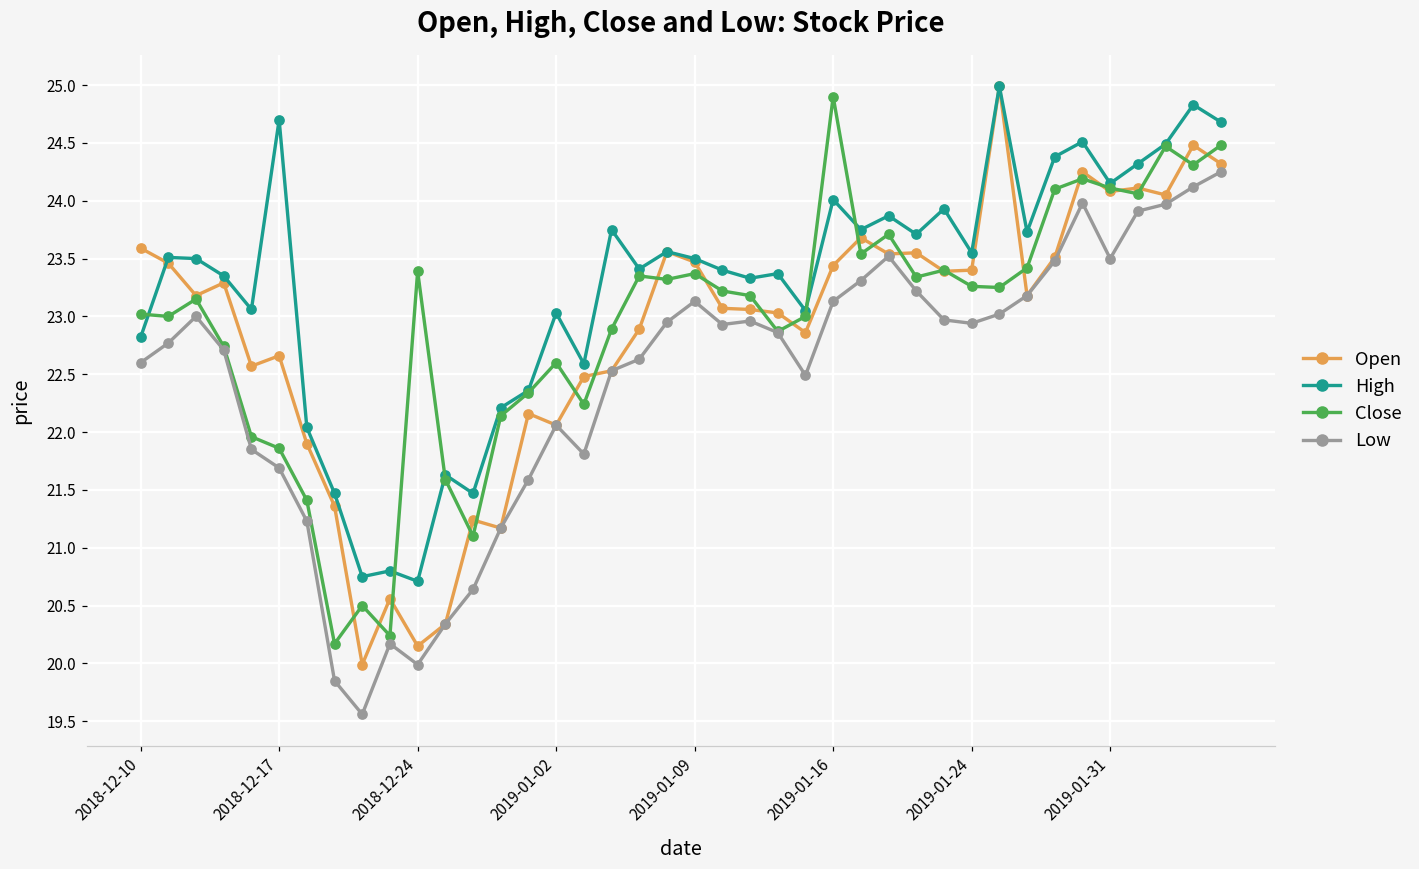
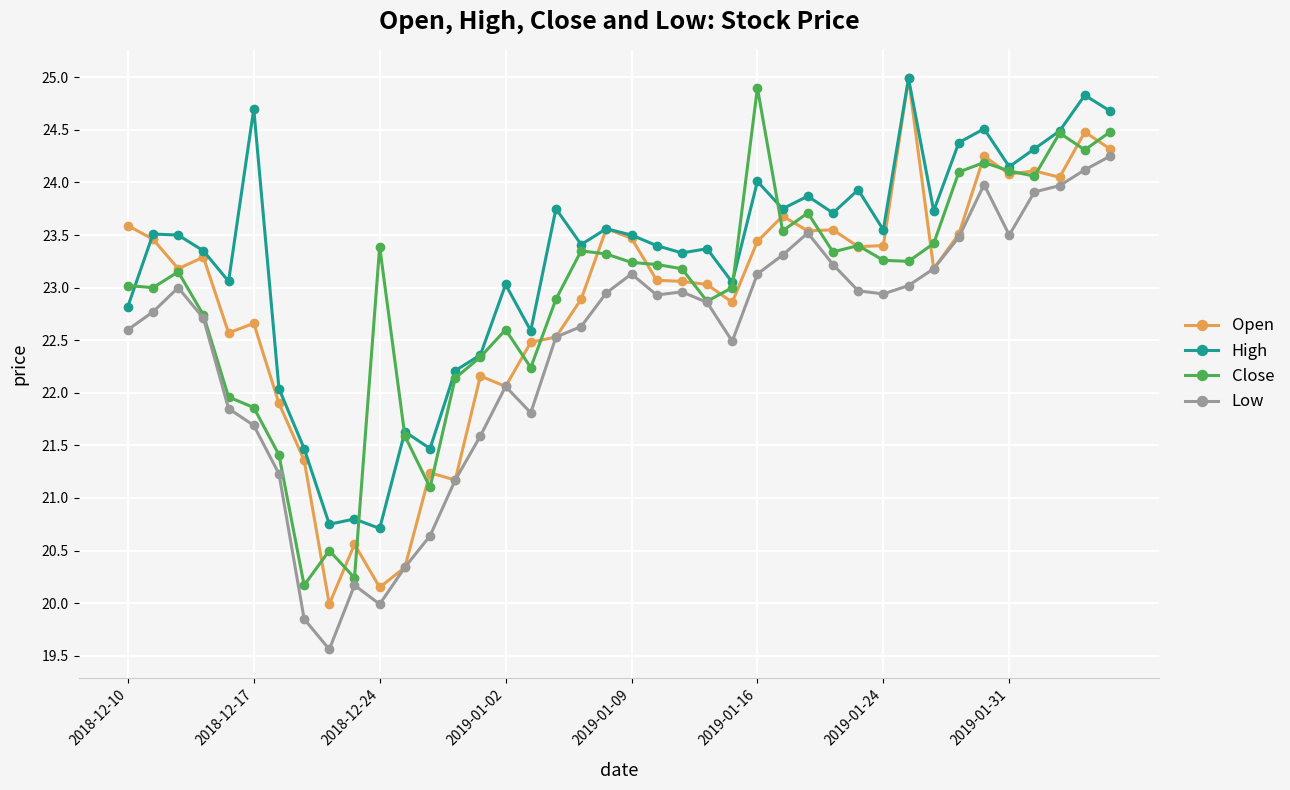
  {
    "Open": {
      "2018-12-10": 23.59,
      "2018-12-17": 22.66,
      "2018-12-24": 20.15,
      "2019-01-09": 23.47,
      "2019-01-16": 23.44,
      "2019-01-24": 23.40,
      "2019-01-31": 24.08
    },
    "High": {
      "2018-12-10": 22.82,
      "2018-12-17": 24.70,
      "2018-12-24": 20.71,
      "2019-01-02": 23.03,
      "2019-01-09": 23.50,
      "2019-01-16": 24.01,
      "2019-01-24": 23.55,
      "2019-01-31": 24.15
    },
    "Close": {
      "2018-12-10": 23.02,
      "2018-12-17": 21.86,
      "2018-12-24": 23.39,
      "2019-01-02": 22.60,
-     "2019-01-09": 23.37,
+     "2019-01-09": 23.24,
      "2019-01-16": 24.90,
      "2019-01-24": 23.26,
      "2019-01-31": 24.11
    },
    "Low": {
      "2018-12-10": 22.60,
      "2018-12-17": 21.69,
      "2018-12-24": 19.99,
      "2019-01-09": 23.13,
      "2019-01-16": 23.13,
      "2019-01-24": 22.94,
      "2019-01-31": 23.50
    }
  }
